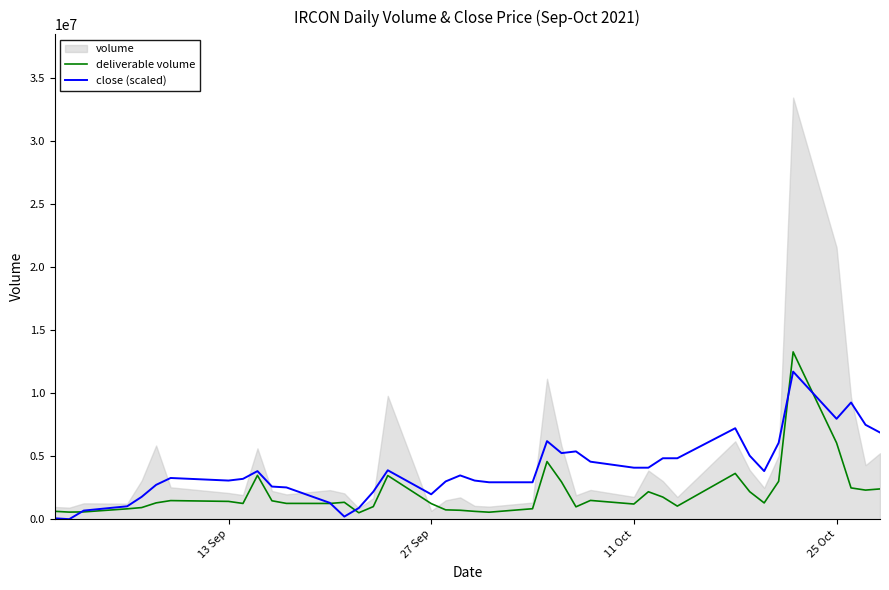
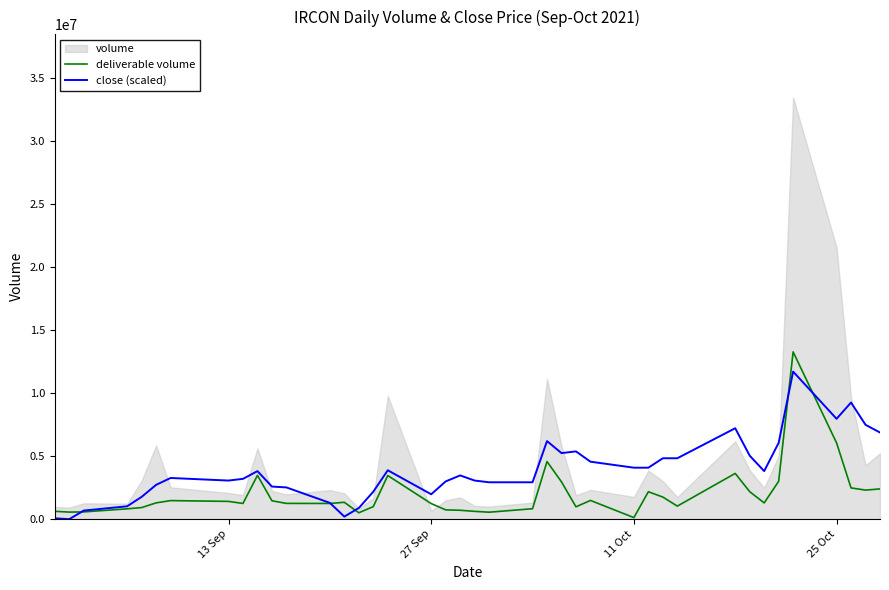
  {
    "deliverable volume": {
      "13 Sep": 1400000,
      "27 Sep": 1200000,
-     "11 Oct": 1200000,
+     "11 Oct": 100000,
      "25 Oct": 6100000
    },
    "volume": {
      "13 Sep": 2100000,
      "27 Sep": 700000,
      "11 Oct": 1800000,
      "25 Oct": 21600000
    },
    "close (scaled)": {
      "13 Sep": 3100000,
      "27 Sep": 2000000,
      "11 Oct": 4100000,
      "25 Oct": 8000000
    }
  }
